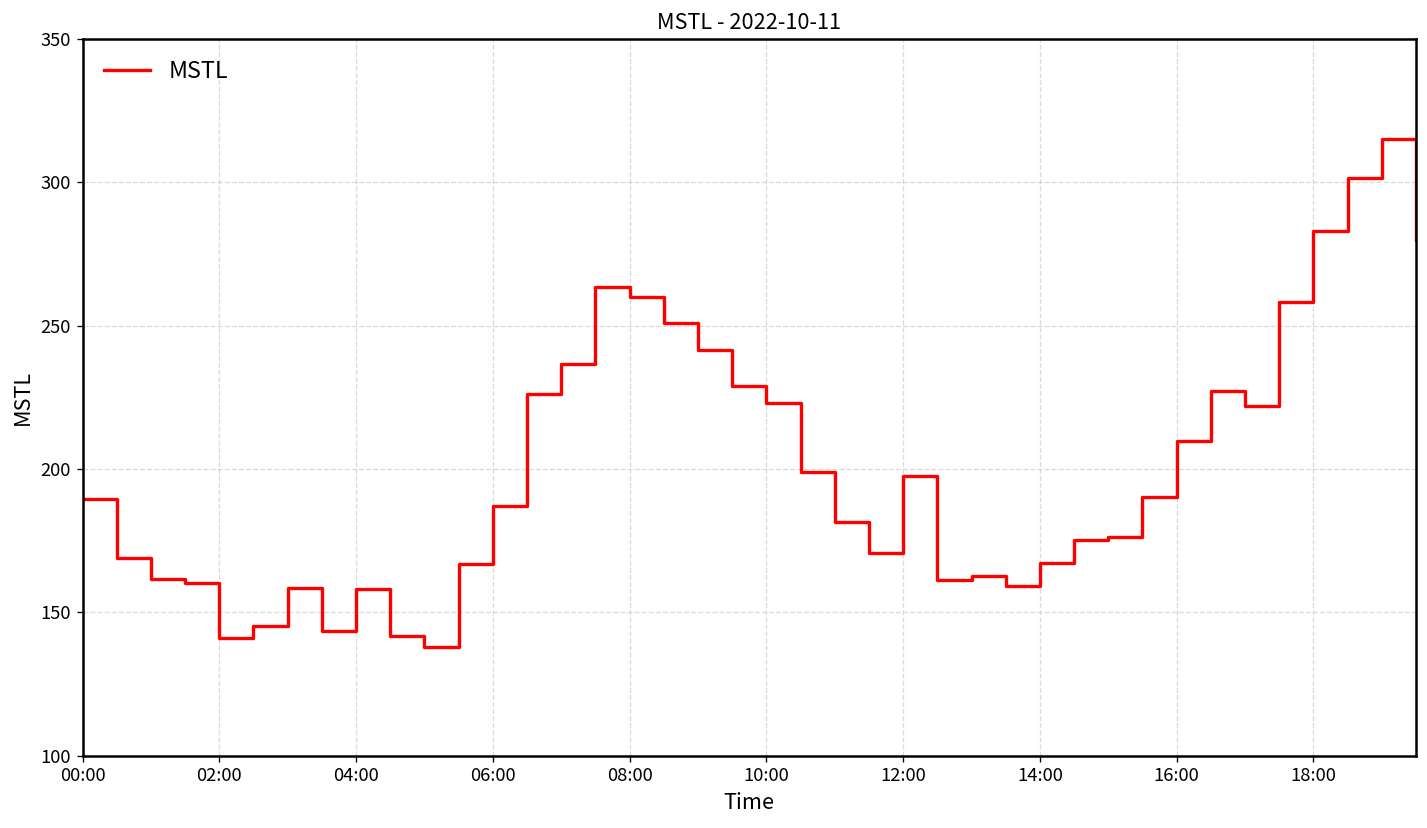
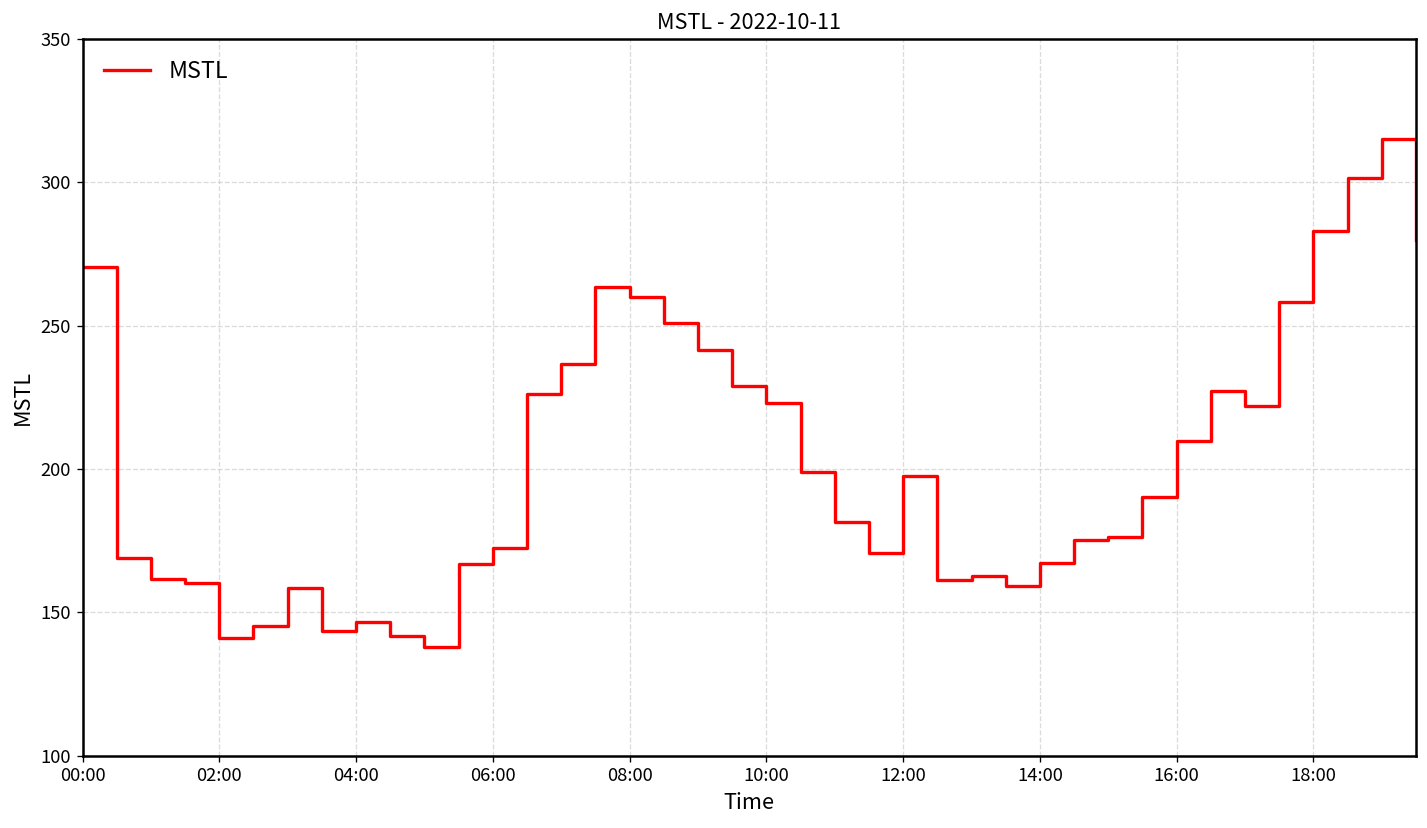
  {
-   "00:00": 189,
+   "00:00": 270,
    "02:00": 141,
-   "04:00": 158,
-   "06:00": 187,
+   "04:00": 147,
+   "06:00": 172,
    "08:00": 260,
    "10:00": 223,
    "12:00": 197,
    "14:00": 167,
    "16:00": 210,
    "18:00": 283
  }
